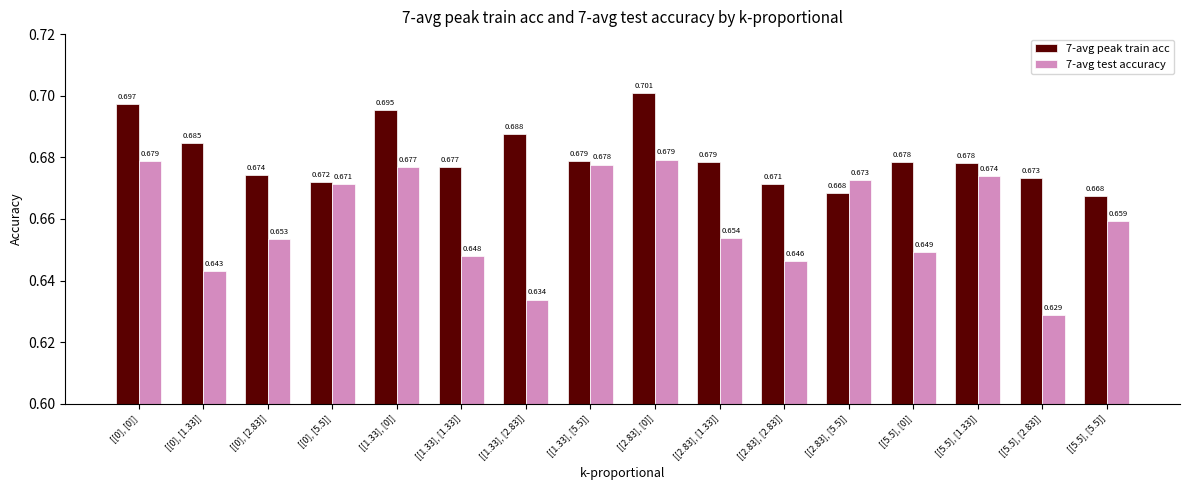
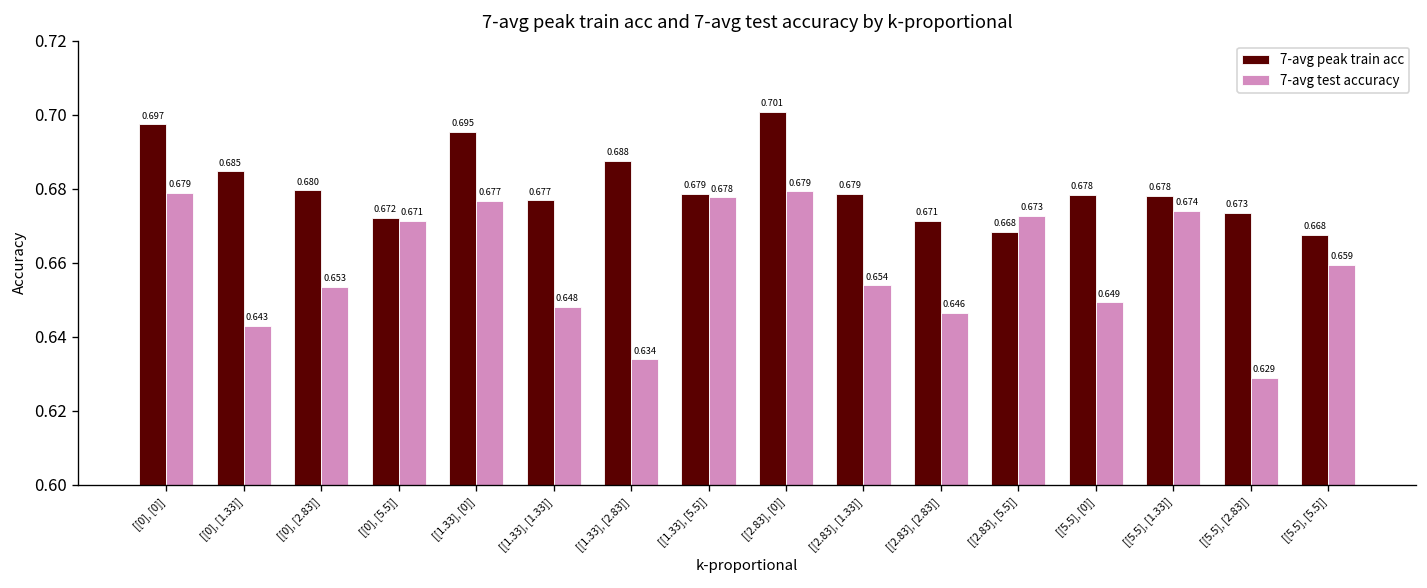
  {
    "7-avg peak train acc": {
      "[[0], [0]]": 0.697,
      "[[0], [1.33]]": 0.685,
-     "[[0], [2.83]]": 0.674,
+     "[[0], [2.83]]": 0.680,
      "[[0], [5.5]]": 0.672,
      "[[1.33], [0]]": 0.695,
      "[[1.33], [1.33]]": 0.677,
      "[[1.33], [2.83]]": 0.688,
      "[[1.33], [5.5]]": 0.679,
      "[[2.83], [0]]": 0.701,
      "[[2.83], [1.33]]": 0.679,
      "[[2.83], [2.83]]": 0.671,
      "[[2.83], [5.5]]": 0.668,
      "[[5.5], [0]]": 0.678,
      "[[5.5], [1.33]]": 0.678,
      "[[5.5], [2.83]]": 0.673,
      "[[5.5], [5.5]]": 0.668
    },
    "7-avg test accuracy": {
      "[[0], [0]]": 0.679,
      "[[0], [1.33]]": 0.643,
      "[[0], [2.83]]": 0.653,
      "[[0], [5.5]]": 0.671,
      "[[1.33], [0]]": 0.677,
      "[[1.33], [1.33]]": 0.648,
      "[[1.33], [2.83]]": 0.634,
      "[[1.33], [5.5]]": 0.678,
      "[[2.83], [0]]": 0.679,
      "[[2.83], [1.33]]": 0.654,
      "[[2.83], [2.83]]": 0.646,
      "[[2.83], [5.5]]": 0.673,
      "[[5.5], [0]]": 0.649,
      "[[5.5], [1.33]]": 0.674,
      "[[5.5], [2.83]]": 0.629,
      "[[5.5], [5.5]]": 0.659
    }
  }
